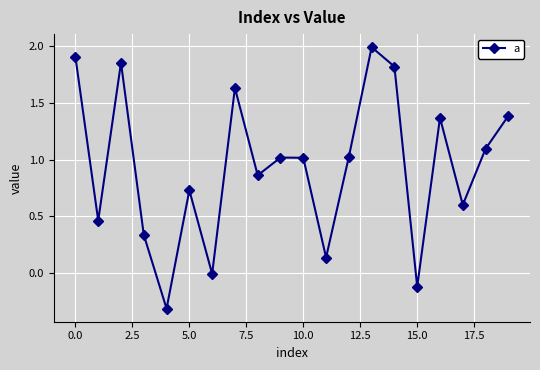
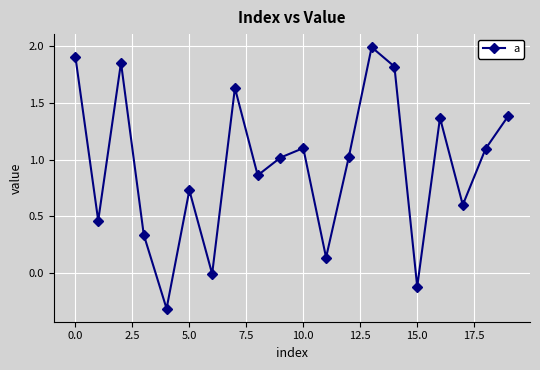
  {
    "0.0": 1.91,
    "5.0": 0.73,
-   "10.0": 1.02,
+   "10.0": 1.10,
    "15.0": -0.12
  }
